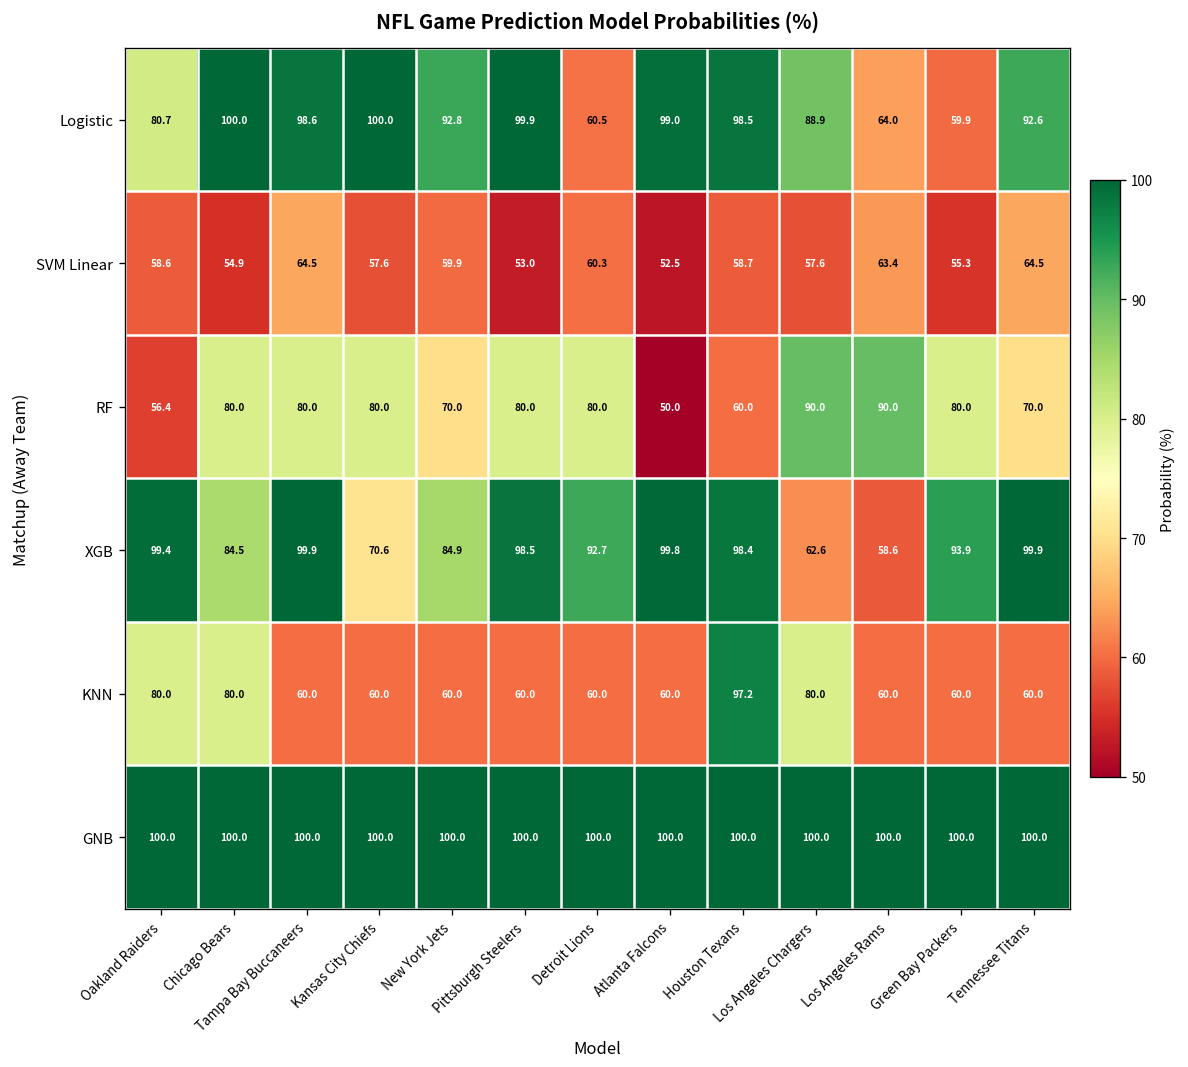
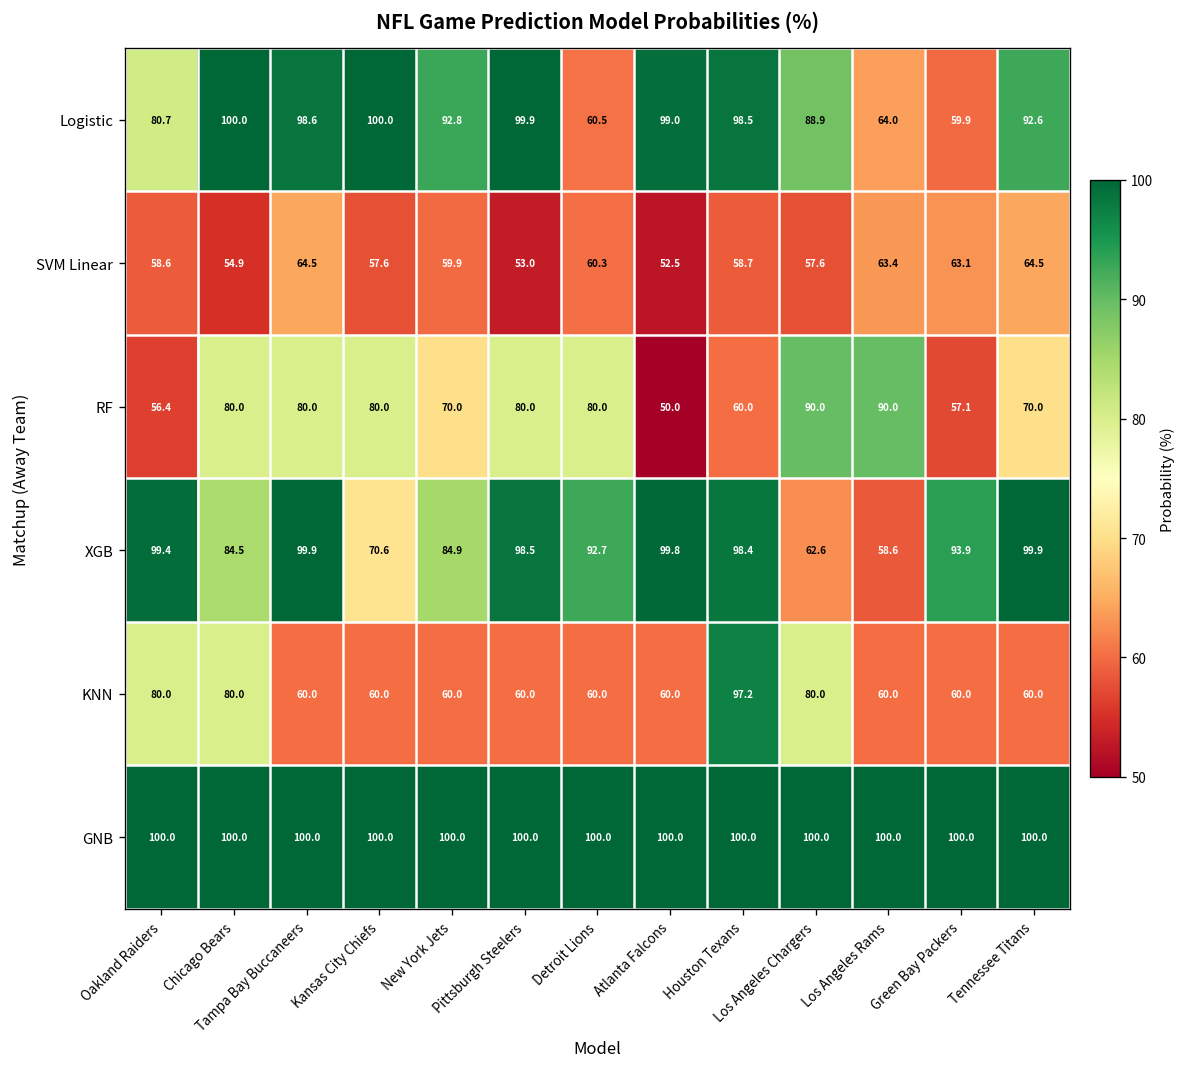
  {
    "Logistic": {
      "Oakland Raiders": 80.7,
      "Chicago Bears": 100.0,
      "Tampa Bay Buccaneers": 98.6,
      "Kansas City Chiefs": 100.0,
      "New York Jets": 92.8,
      "Pittsburgh Steelers": 99.9,
      "Detroit Lions": 60.5,
      "Atlanta Falcons": 99.0,
      "Houston Texans": 98.5,
      "Los Angeles Chargers": 88.9,
      "Los Angeles Rams": 64.0,
      "Green Bay Packers": 59.9,
      "Tennessee Titans": 92.6
    },
    "SVM Linear": {
      "Oakland Raiders": 58.6,
      "Chicago Bears": 54.9,
      "Tampa Bay Buccaneers": 64.5,
      "Kansas City Chiefs": 57.6,
      "New York Jets": 59.9,
      "Pittsburgh Steelers": 53.0,
      "Detroit Lions": 60.3,
      "Atlanta Falcons": 52.5,
      "Houston Texans": 58.7,
      "Los Angeles Chargers": 57.6,
      "Los Angeles Rams": 63.4,
-     "Green Bay Packers": 55.3,
+     "Green Bay Packers": 63.1,
      "Tennessee Titans": 64.5
    },
    "RF": {
      "Oakland Raiders": 56.4,
      "Chicago Bears": 80.0,
      "Tampa Bay Buccaneers": 80.0,
      "Kansas City Chiefs": 80.0,
      "New York Jets": 70.0,
      "Pittsburgh Steelers": 80.0,
      "Detroit Lions": 80.0,
      "Atlanta Falcons": 50.0,
      "Houston Texans": 60.0,
      "Los Angeles Chargers": 90.0,
      "Los Angeles Rams": 90.0,
-     "Green Bay Packers": 80.0,
+     "Green Bay Packers": 57.1,
      "Tennessee Titans": 70.0
    },
    "XGB": {
      "Oakland Raiders": 99.4,
      "Chicago Bears": 84.5,
      "Tampa Bay Buccaneers": 99.9,
      "Kansas City Chiefs": 70.6,
      "New York Jets": 84.9,
      "Pittsburgh Steelers": 98.5,
      "Detroit Lions": 92.7,
      "Atlanta Falcons": 99.8,
      "Houston Texans": 98.4,
      "Los Angeles Chargers": 62.6,
      "Los Angeles Rams": 58.6,
      "Green Bay Packers": 93.9,
      "Tennessee Titans": 99.9
    },
    "KNN": {
      "Oakland Raiders": 80.0,
      "Chicago Bears": 80.0,
      "Tampa Bay Buccaneers": 60.0,
      "Kansas City Chiefs": 60.0,
      "New York Jets": 60.0,
      "Pittsburgh Steelers": 60.0,
      "Detroit Lions": 60.0,
      "Atlanta Falcons": 60.0,
      "Houston Texans": 97.2,
      "Los Angeles Chargers": 80.0,
      "Los Angeles Rams": 60.0,
      "Green Bay Packers": 60.0,
      "Tennessee Titans": 60.0
    },
    "GNB": {
      "Oakland Raiders": 100.0,
      "Chicago Bears": 100.0,
      "Tampa Bay Buccaneers": 100.0,
      "Kansas City Chiefs": 100.0,
      "New York Jets": 100.0,
      "Pittsburgh Steelers": 100.0,
      "Detroit Lions": 100.0,
      "Atlanta Falcons": 100.0,
      "Houston Texans": 100.0,
      "Los Angeles Chargers": 100.0,
      "Los Angeles Rams": 100.0,
      "Green Bay Packers": 100.0,
      "Tennessee Titans": 100.0
    }
  }
